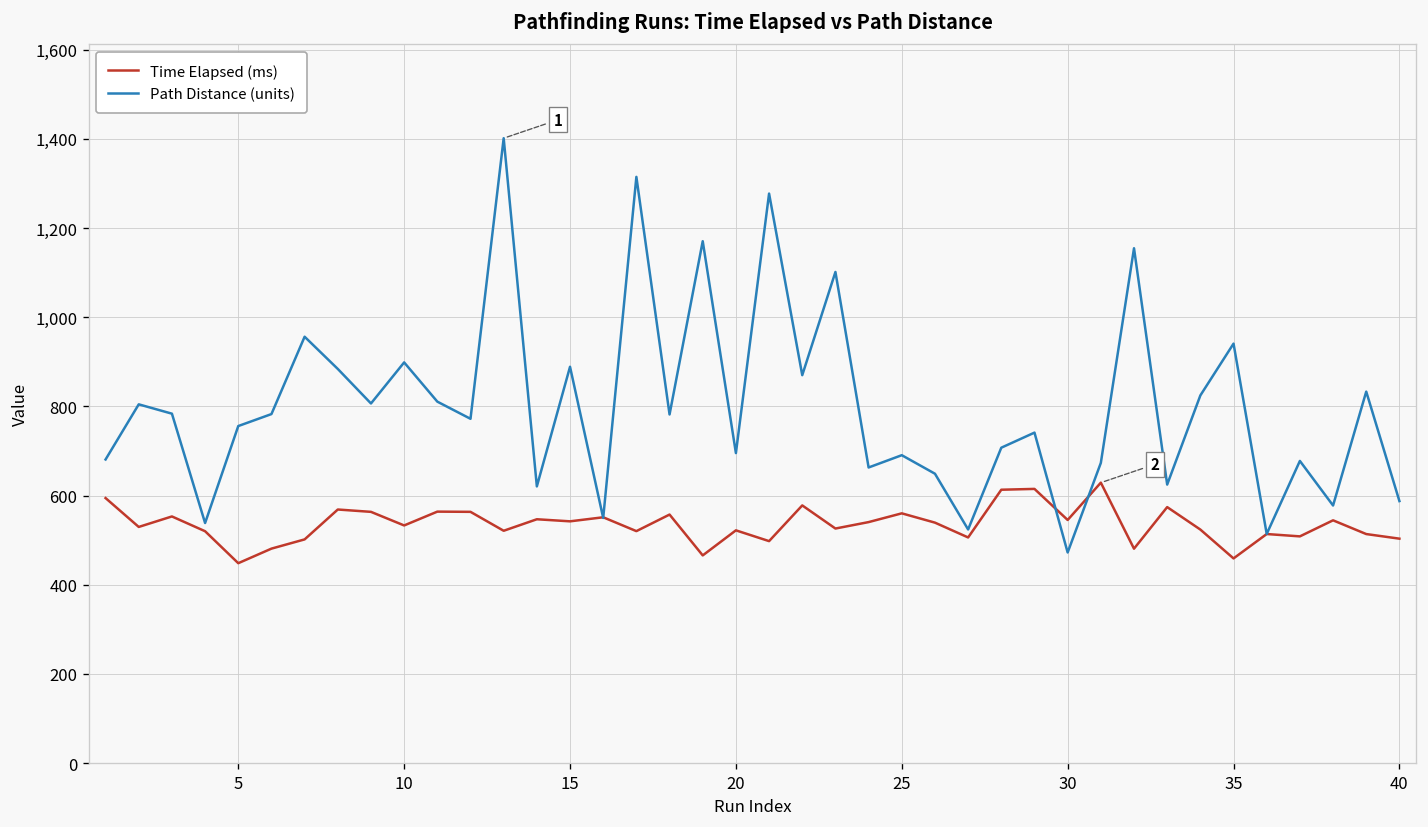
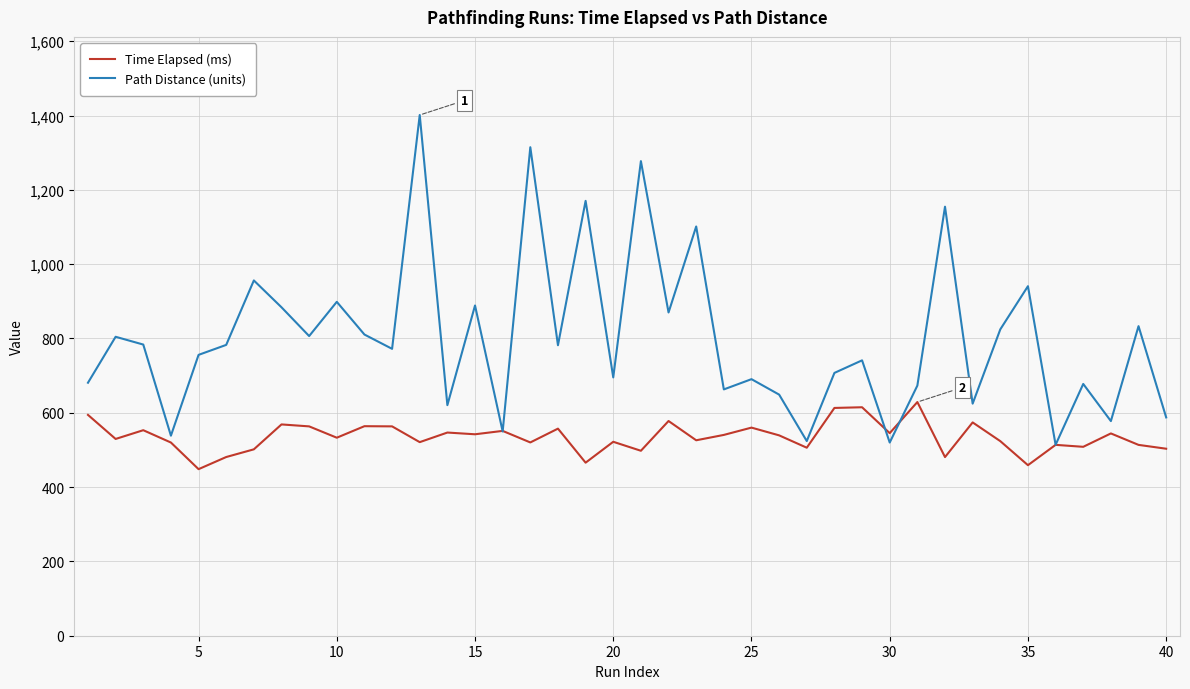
  {
    "Time Elapsed (ms)": {
      "5": 450,
      "10": 530,
      "15": 540,
      "20": 520,
      "25": 560,
      "30": 550,
      "35": 460,
      "40": 500
    },
    "Path Distance (units)": {
      "5": 760,
      "10": 900,
      "15": 890,
      "20": 700,
      "25": 690,
-     "30": 470,
+     "30": 520,
      "35": 940,
      "40": 590
    }
  }
